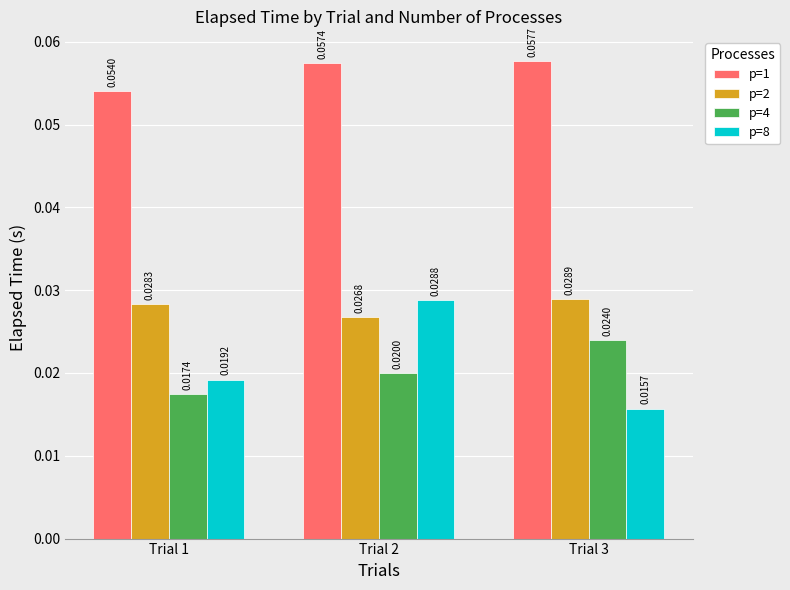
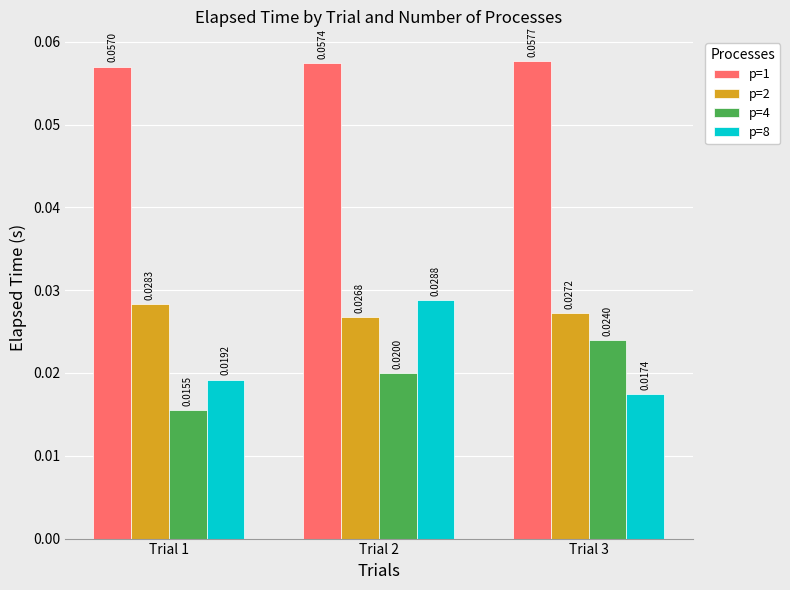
  {
    "p=1": {
-     "Trial 1": 0.0540,
+     "Trial 1": 0.0570,
      "Trial 2": 0.0574,
      "Trial 3": 0.0577
    },
    "p=2": {
      "Trial 1": 0.0283,
      "Trial 2": 0.0268,
-     "Trial 3": 0.0289
+     "Trial 3": 0.0272
    },
    "p=4": {
-     "Trial 1": 0.0174,
+     "Trial 1": 0.0155,
      "Trial 2": 0.0200,
      "Trial 3": 0.0240
    },
    "p=8": {
      "Trial 1": 0.0192,
      "Trial 2": 0.0288,
-     "Trial 3": 0.0157
+     "Trial 3": 0.0174
    }
  }
